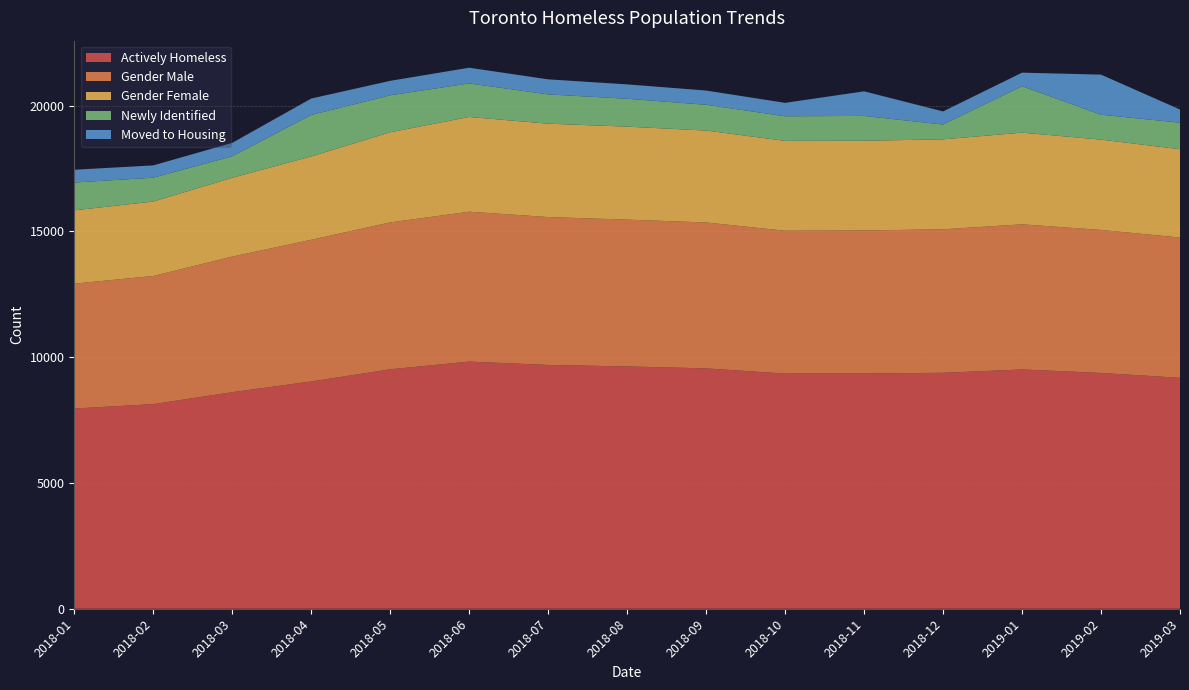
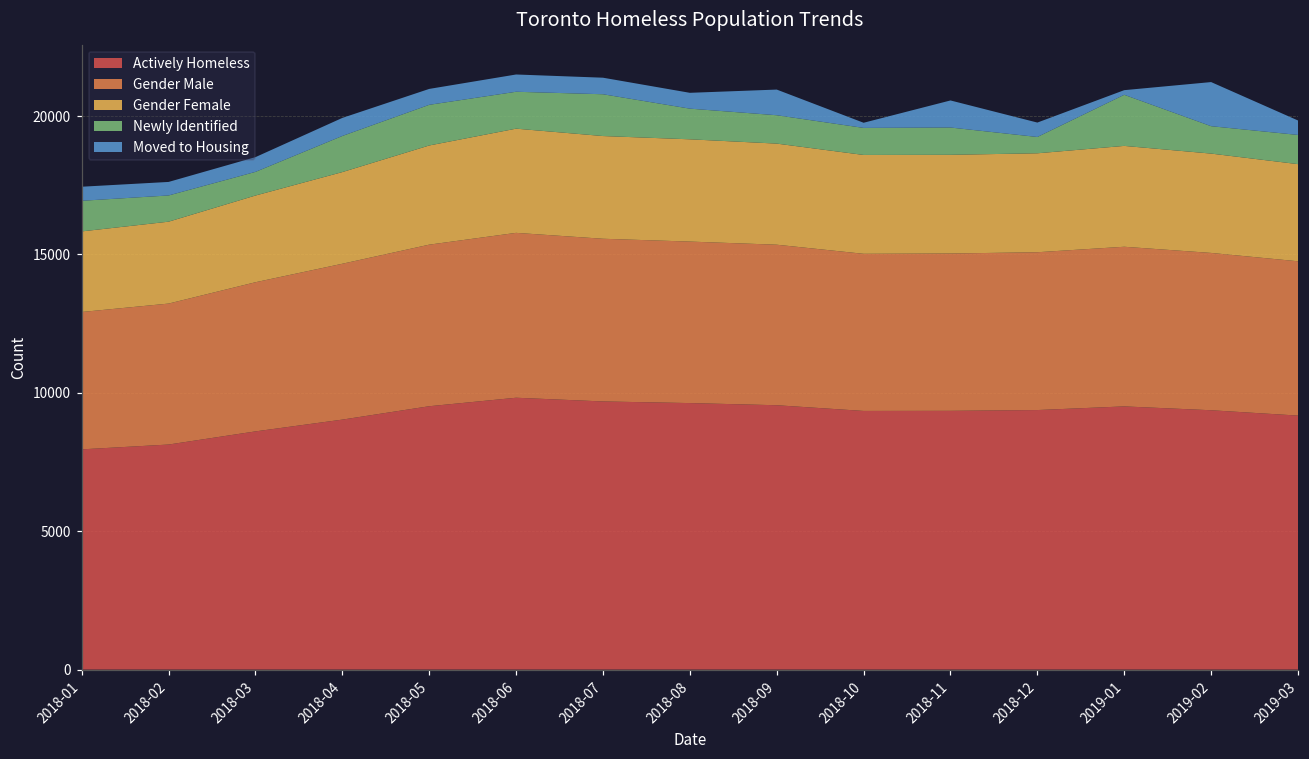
  {
    "Newly Identified": {
      "2018-01": 1100,
      "2018-02": 900,
      "2018-03": 900,
-     "2018-04": 1600,
+     "2018-04": 1300,
      "2018-05": 1500,
      "2018-06": 1300,
-     "2018-07": 1200,
+     "2018-07": 1500,
      "2018-08": 1100,
      "2018-09": 1000,
      "2018-10": 1000,
      "2018-11": 1000,
      "2018-12": 600,
      "2019-01": 1800,
      "2019-02": 1000,
      "2019-03": 1100
    },
    "Moved to Housing": {
      "2018-01": 500,
      "2018-02": 500,
      "2018-03": 500,
      "2018-04": 700,
      "2018-05": 600,
      "2018-06": 600,
      "2018-07": 600,
      "2018-08": 600,
-     "2018-09": 600,
-     "2018-10": 500,
+     "2018-09": 900,
+     "2018-10": 200,
      "2018-11": 1000,
      "2018-12": 500,
-     "2019-01": 500,
+     "2019-01": 200,
      "2019-02": 1600,
      "2019-03": 500
    }
  }
